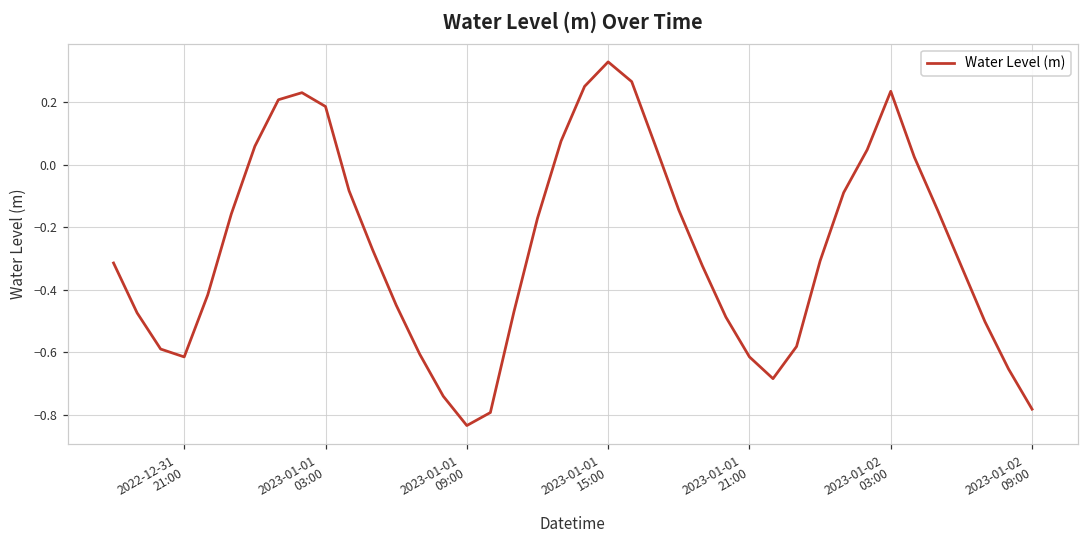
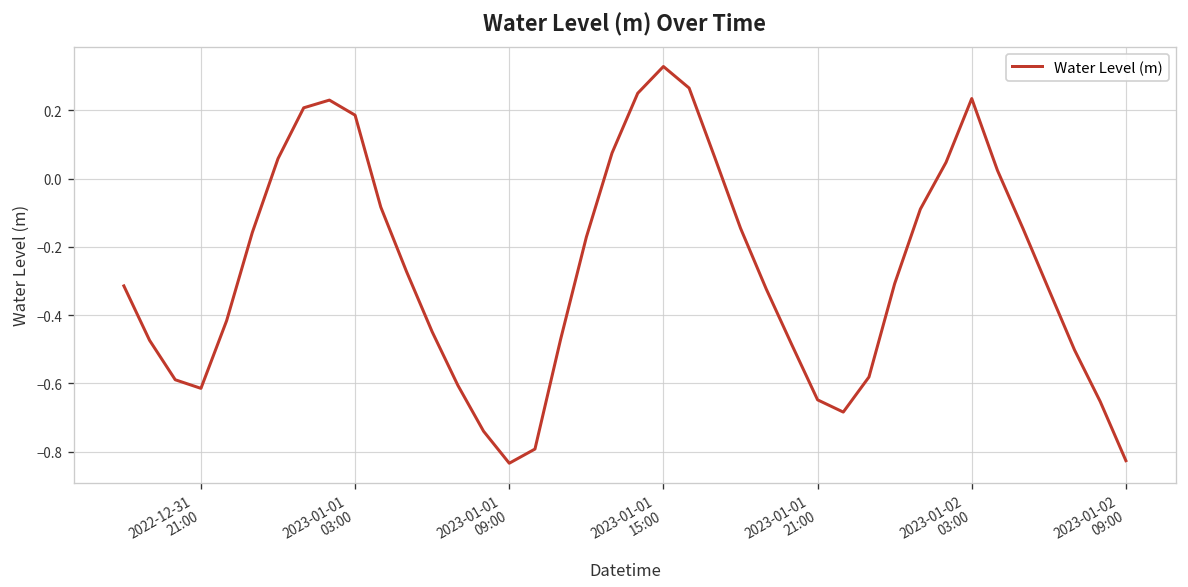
  {
    "2022-12-31 21:00": -0.61,
    "2023-01-01 03:00": 0.19,
    "2023-01-01 09:00": -0.83,
    "2023-01-01 15:00": 0.33,
-   "2023-01-01 21:00": -0.61,
+   "2023-01-01 21:00": -0.65,
    "2023-01-02 03:00": 0.23,
-   "2023-01-02 09:00": -0.78
+   "2023-01-02 09:00": -0.83
  }
